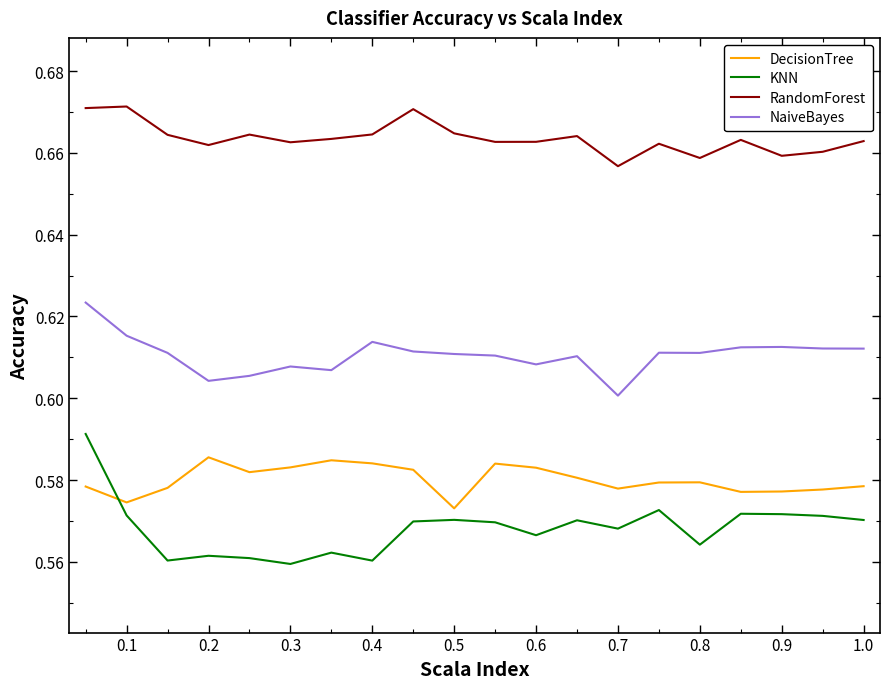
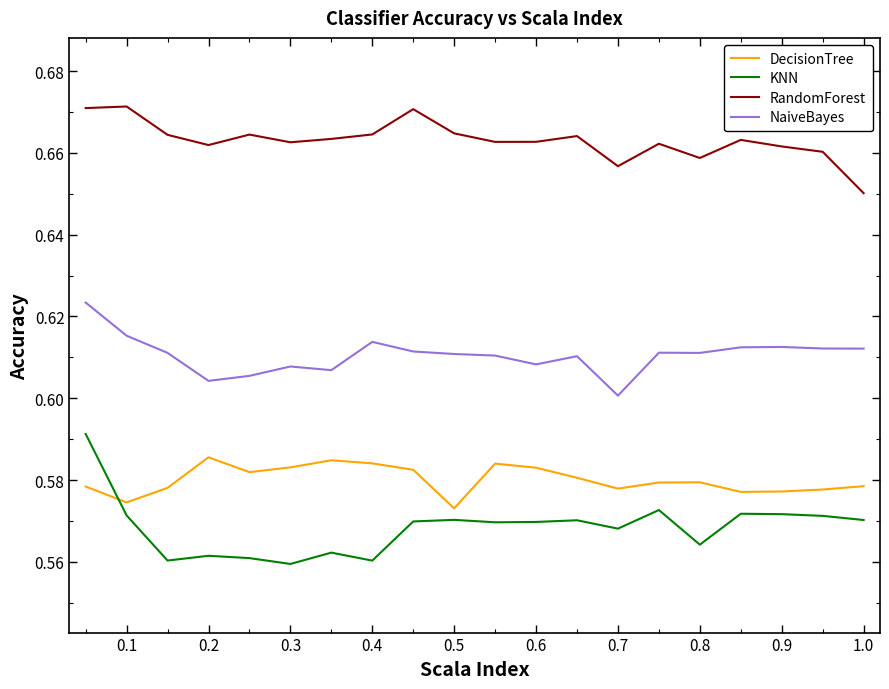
  {
    "DecisionTree": {
      "0.1": 0.575,
      "0.2": 0.586,
      "0.3": 0.583,
      "0.4": 0.584,
      "0.5": 0.573,
      "0.6": 0.583,
      "0.7": 0.578,
      "0.8": 0.579,
      "0.9": 0.577,
      "1.0": 0.578
    },
    "KNN": {
      "0.1": 0.571,
      "0.2": 0.561,
      "0.3": 0.559,
      "0.4": 0.560,
      "0.5": 0.570,
-     "0.6": 0.566,
+     "0.6": 0.570,
      "0.7": 0.568,
      "0.8": 0.564,
      "0.9": 0.572,
      "1.0": 0.570
    },
    "RandomForest": {
      "0.1": 0.671,
      "0.2": 0.662,
      "0.3": 0.663,
      "0.4": 0.665,
      "0.5": 0.665,
      "0.6": 0.663,
      "0.7": 0.657,
      "0.8": 0.659,
-     "0.9": 0.659,
-     "1.0": 0.663
+     "0.9": 0.662,
+     "1.0": 0.650
    },
    "NaiveBayes": {
      "0.1": 0.615,
      "0.2": 0.604,
      "0.3": 0.608,
      "0.4": 0.614,
      "0.5": 0.611,
      "0.6": 0.608,
      "0.7": 0.601,
      "0.8": 0.611,
      "0.9": 0.613,
      "1.0": 0.612
    }
  }
